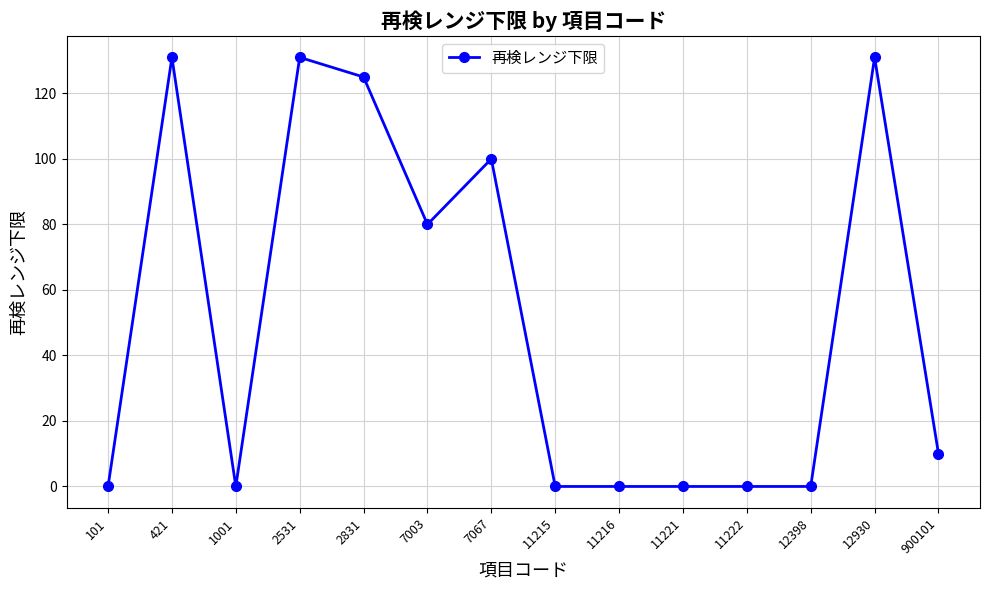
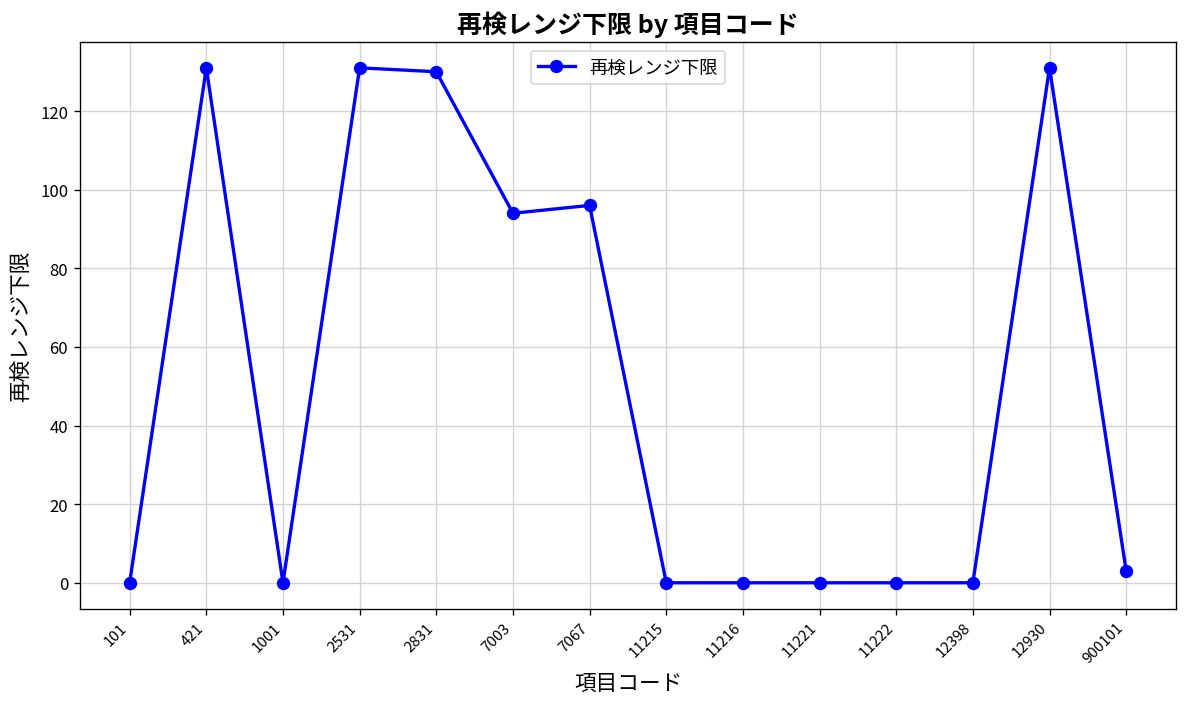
  {
    "101": 0,
    "421": 131,
    "1001": 0,
    "2531": 131,
-   "2831": 125,
-   "7003": 80,
-   "7067": 100,
+   "2831": 130,
+   "7003": 94,
+   "7067": 96,
    "11215": 0,
    "11216": 0,
    "11221": 0,
    "11222": 0,
    "12398": 0,
    "12930": 131,
-   "900101": 10
+   "900101": 3
  }
